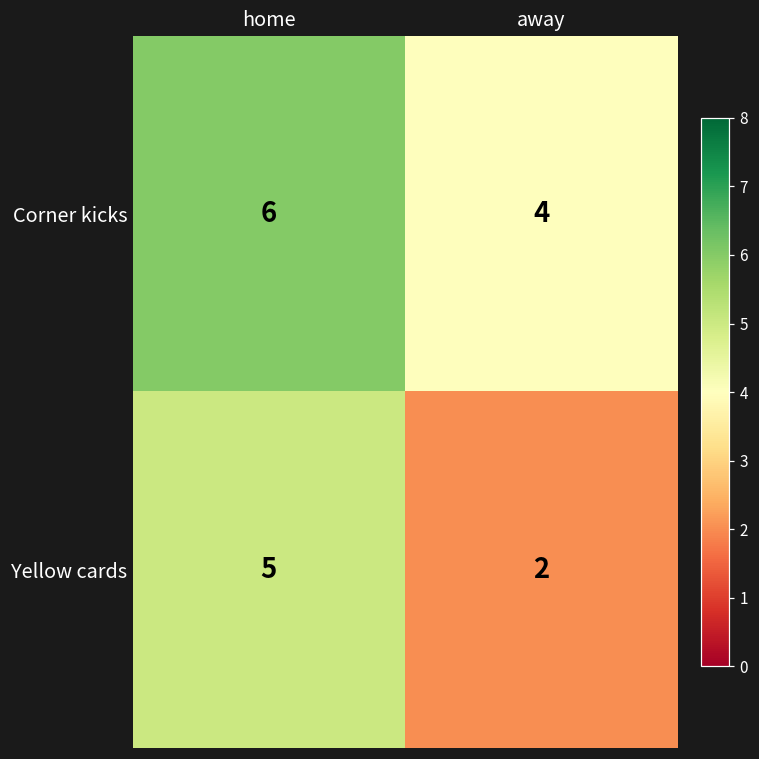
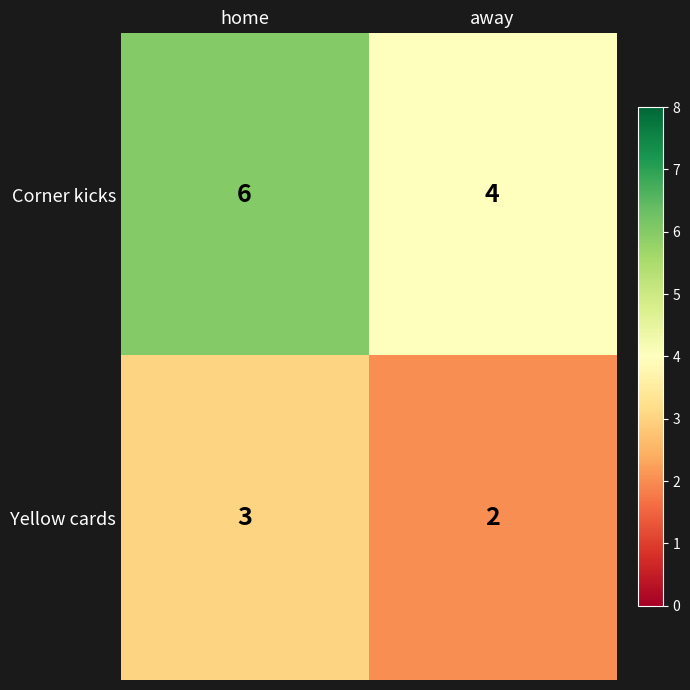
  {
    "Corner kicks": {
      "home": 6,
      "away": 4
    },
    "Yellow cards": {
-     "home": 5,
+     "home": 3,
      "away": 2
    }
  }
